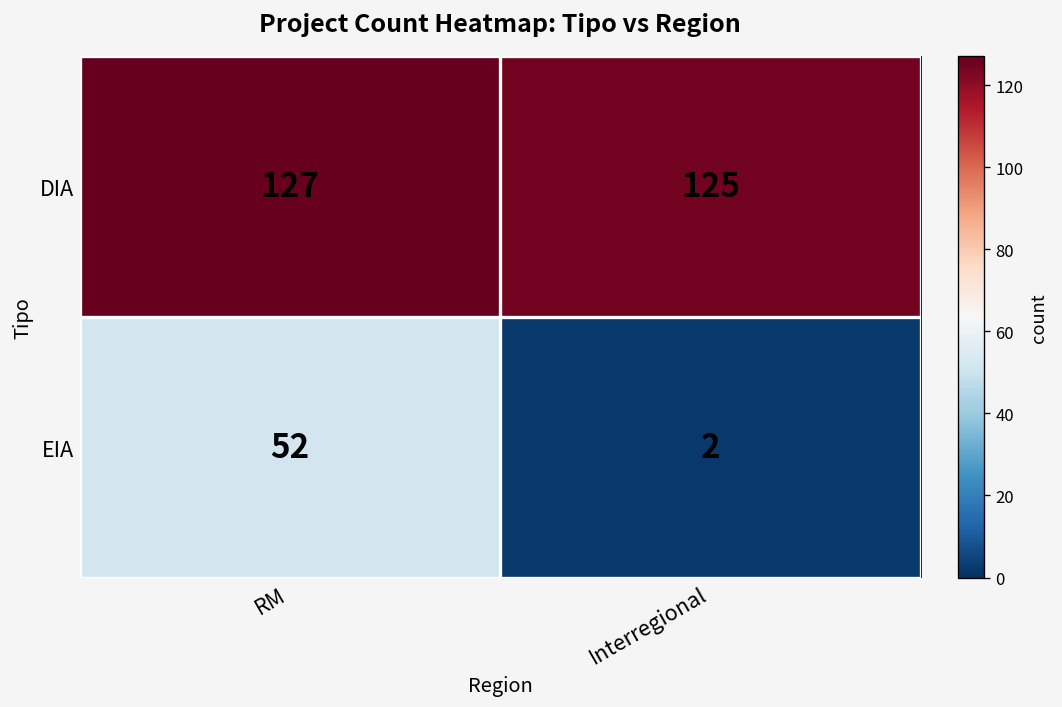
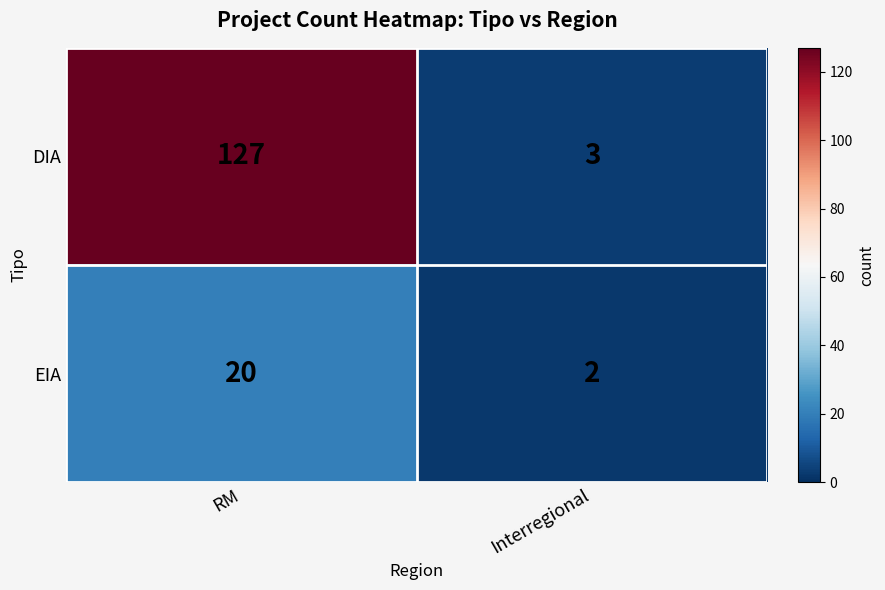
  {
    "DIA": {
      "RM": 127,
-     "Interregional": 125
+     "Interregional": 3
    },
    "EIA": {
-     "RM": 52,
+     "RM": 20,
      "Interregional": 2
    }
  }
